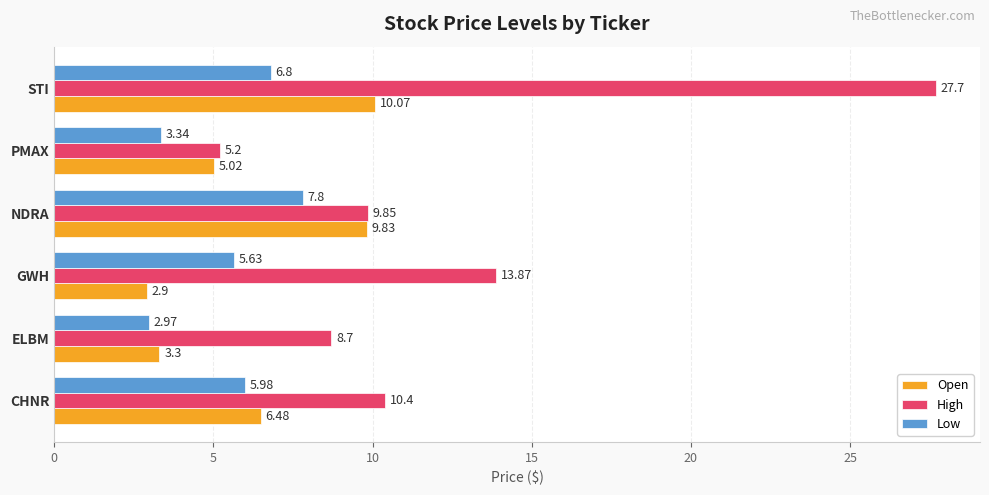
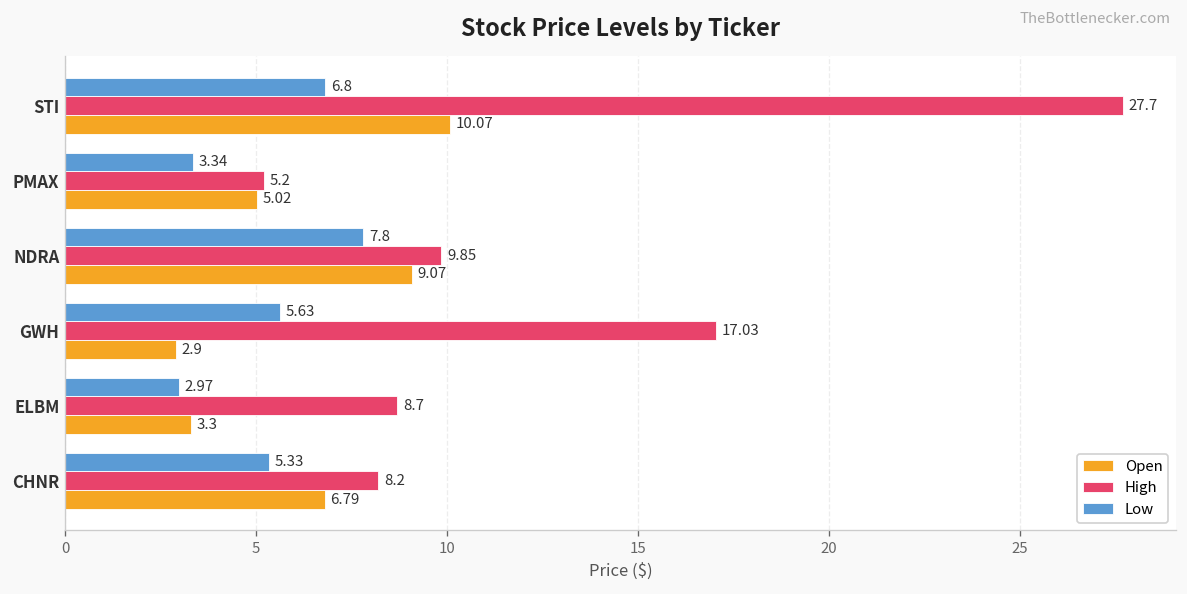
  {
    "Open": {
      "STI": 10.07,
      "PMAX": 5.02,
-     "NDRA": 9.83,
+     "NDRA": 9.07,
      "GWH": 2.9,
      "ELBM": 3.3,
-     "CHNR": 6.48
+     "CHNR": 6.79
    },
    "High": {
      "STI": 27.7,
      "PMAX": 5.2,
      "NDRA": 9.85,
-     "GWH": 13.87,
+     "GWH": 17.03,
      "ELBM": 8.7,
-     "CHNR": 10.4
+     "CHNR": 8.2
    },
    "Low": {
      "STI": 6.8,
      "PMAX": 3.34,
      "NDRA": 7.8,
      "GWH": 5.63,
      "ELBM": 2.97,
-     "CHNR": 5.98
+     "CHNR": 5.33
    }
  }
